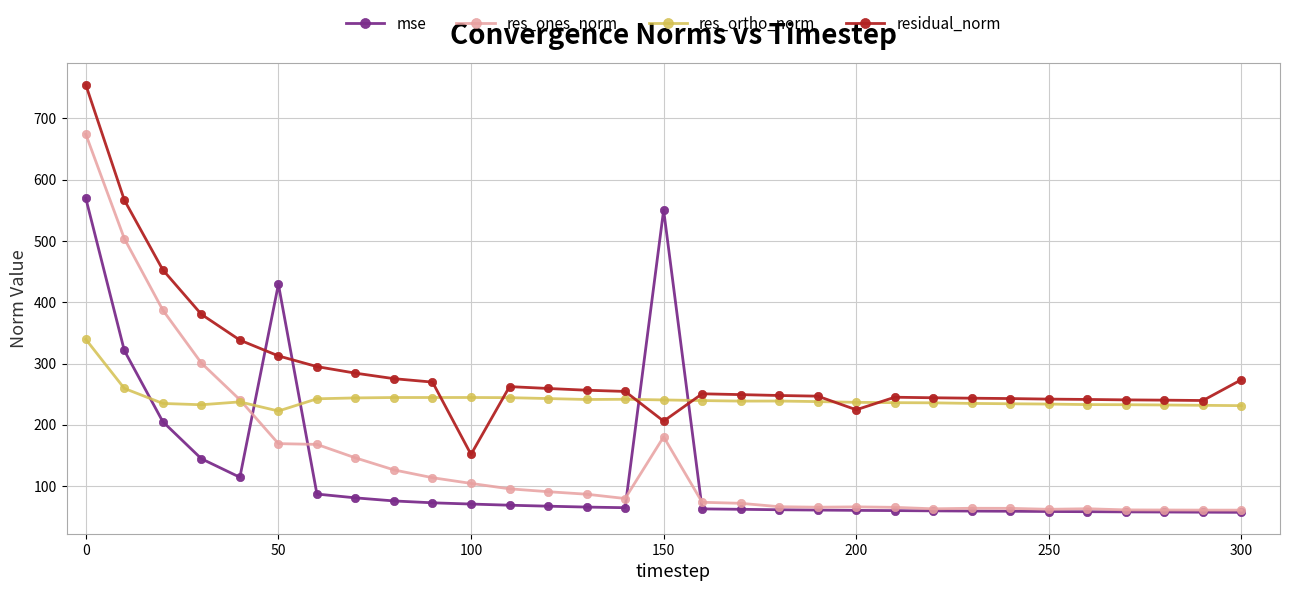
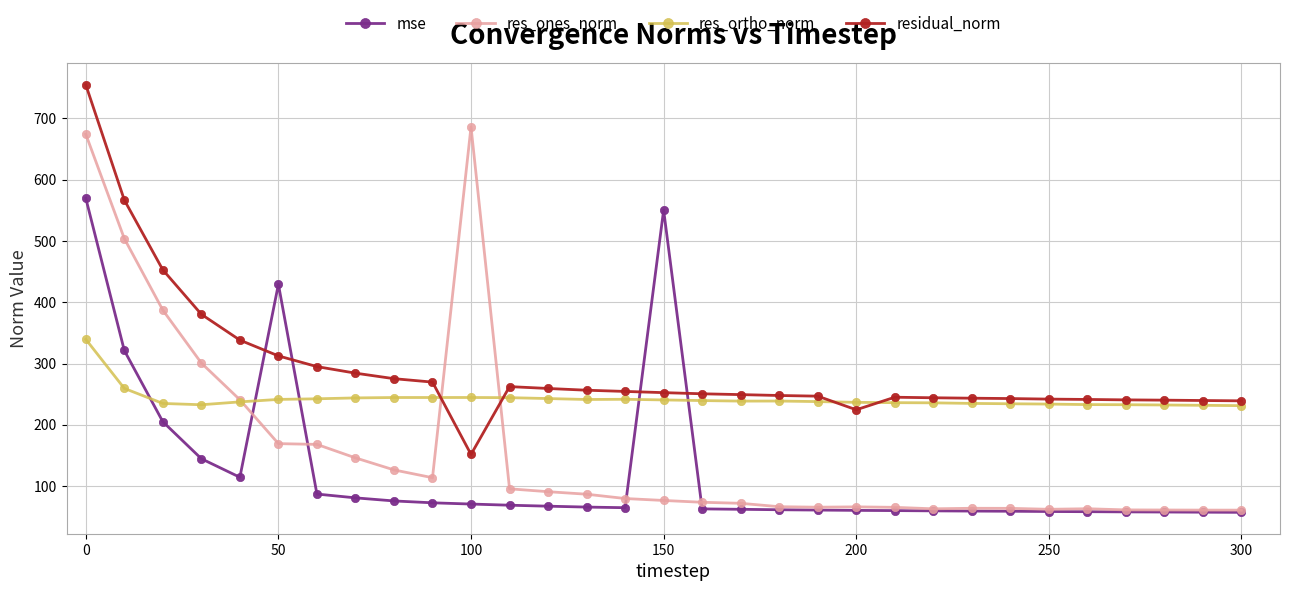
  {
    "mse": {
      "0": 570,
      "50": 430,
      "100": 70,
      "150": 550,
      "200": 60
    },
    "res_ones_norm": {
      "0": 670,
      "50": 170,
-     "100": 100,
-     "150": 180,
+     "100": 690,
+     "150": 80,
      "200": 70
    },
    "res_ortho_norm": {
      "0": 340,
-     "50": 220,
+     "50": 240,
      "100": 240,
      "150": 240,
      "200": 240,
      "250": 230,
      "300": 230
    },
    "residual_norm": {
      "0": 750,
      "50": 310,
      "100": 150,
-     "150": 210,
+     "150": 250,
      "200": 220,
      "250": 240,
-     "300": 270
+     "300": 240
    }
  }
